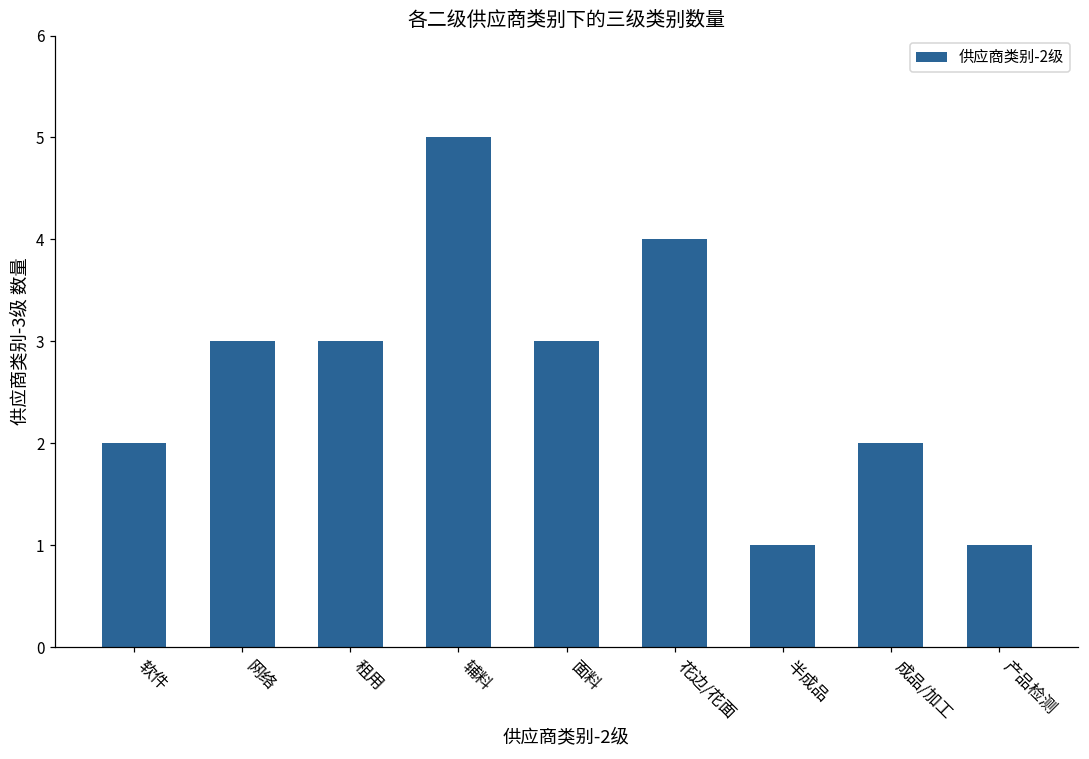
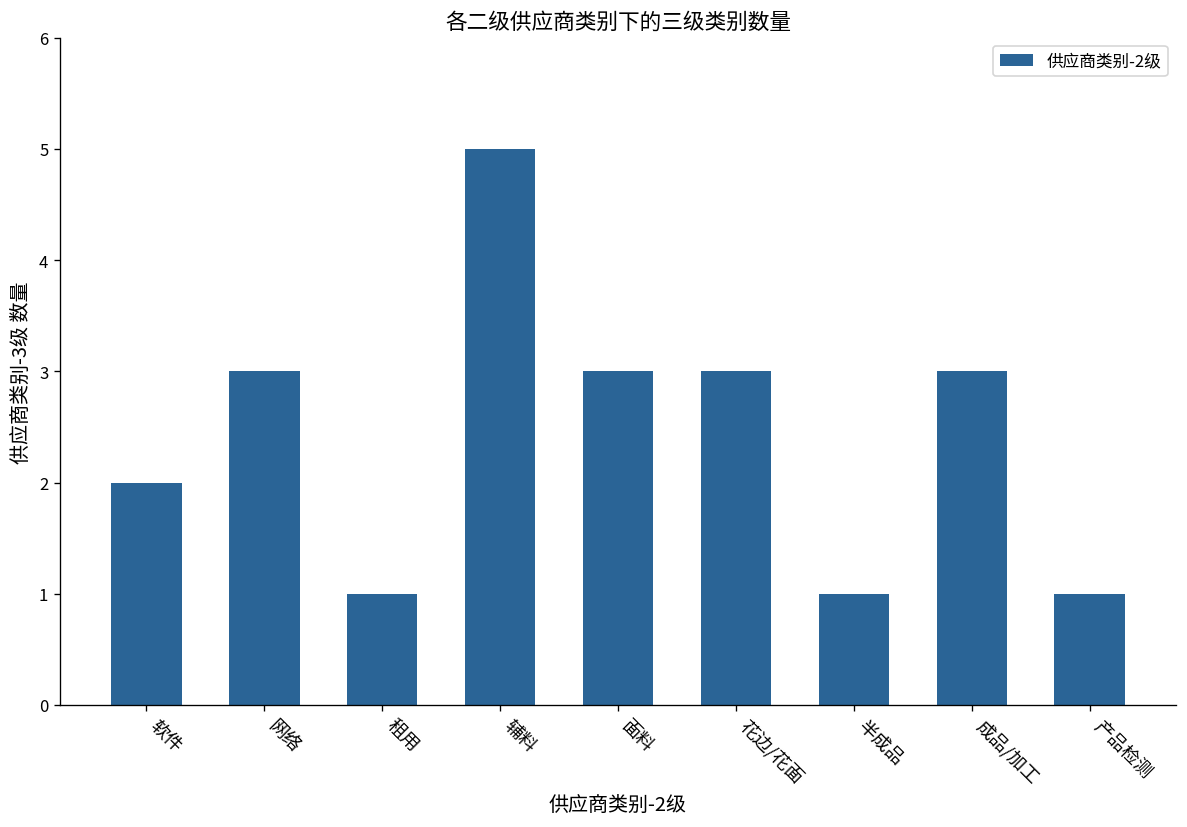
  {
    "软件": 2,
    "网络": 3,
-   "租用": 3,
+   "租用": 1,
    "辅料": 5,
    "面料": 3,
-   "花边/花面": 4,
+   "花边/花面": 3,
    "半成品": 1,
-   "成品/加工": 2,
+   "成品/加工": 3,
    "产品检测": 1
  }
